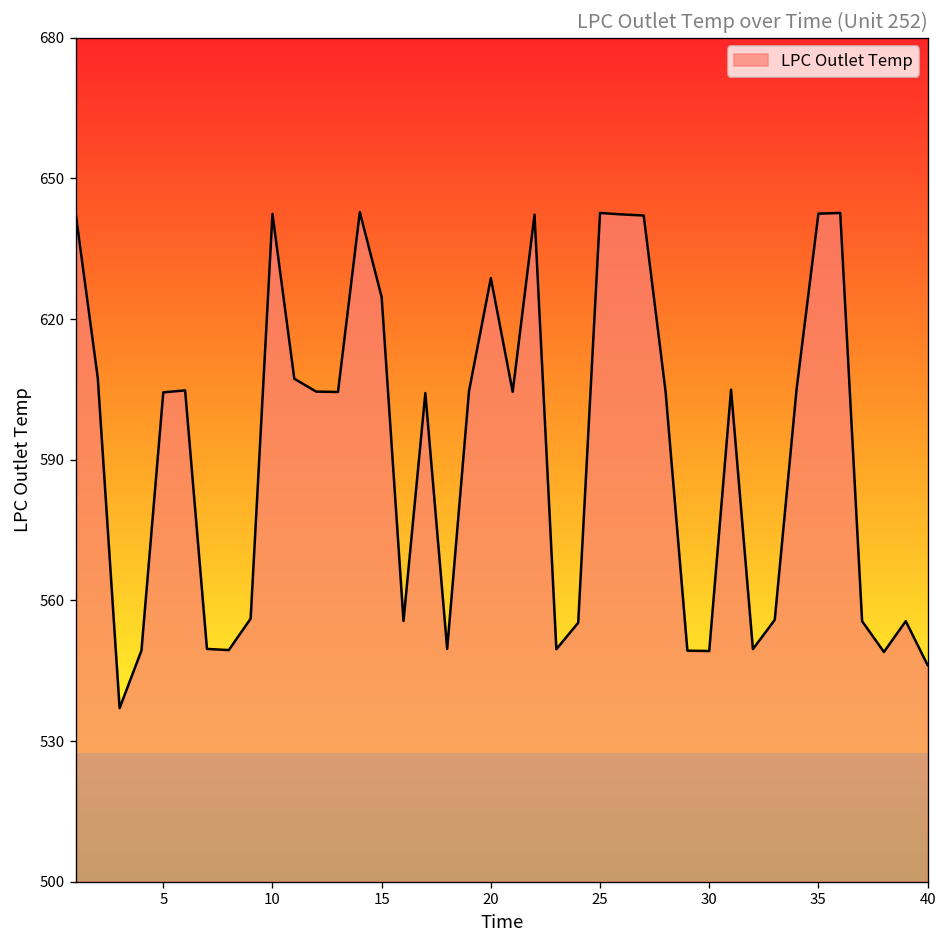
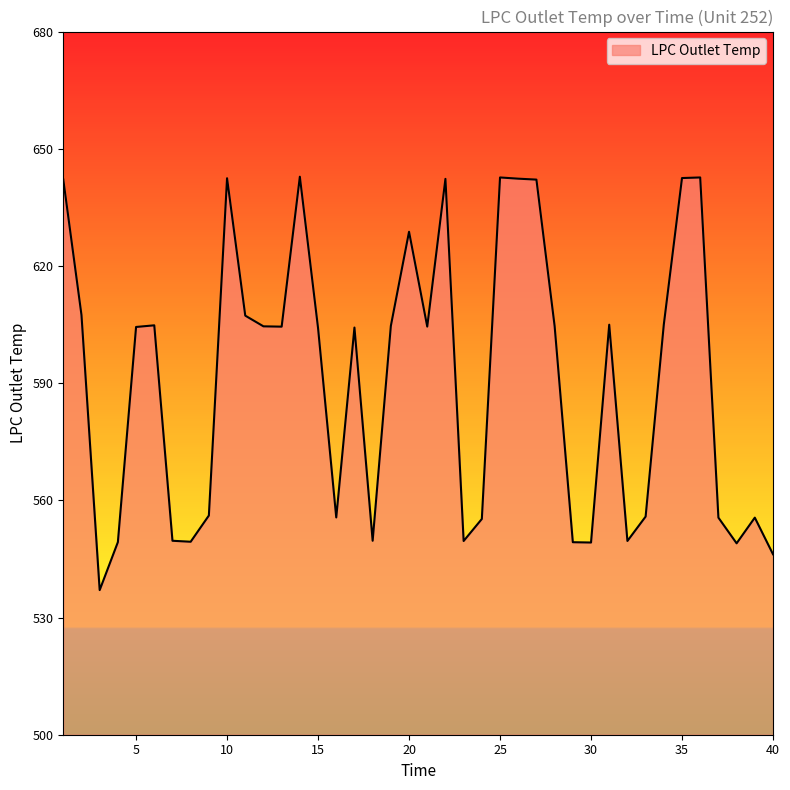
  {
    "5": 604,
    "10": 642,
-   "15": 625,
+   "15": 604,
    "20": 629,
    "25": 643,
    "30": 549,
    "35": 643,
    "40": 546
  }
